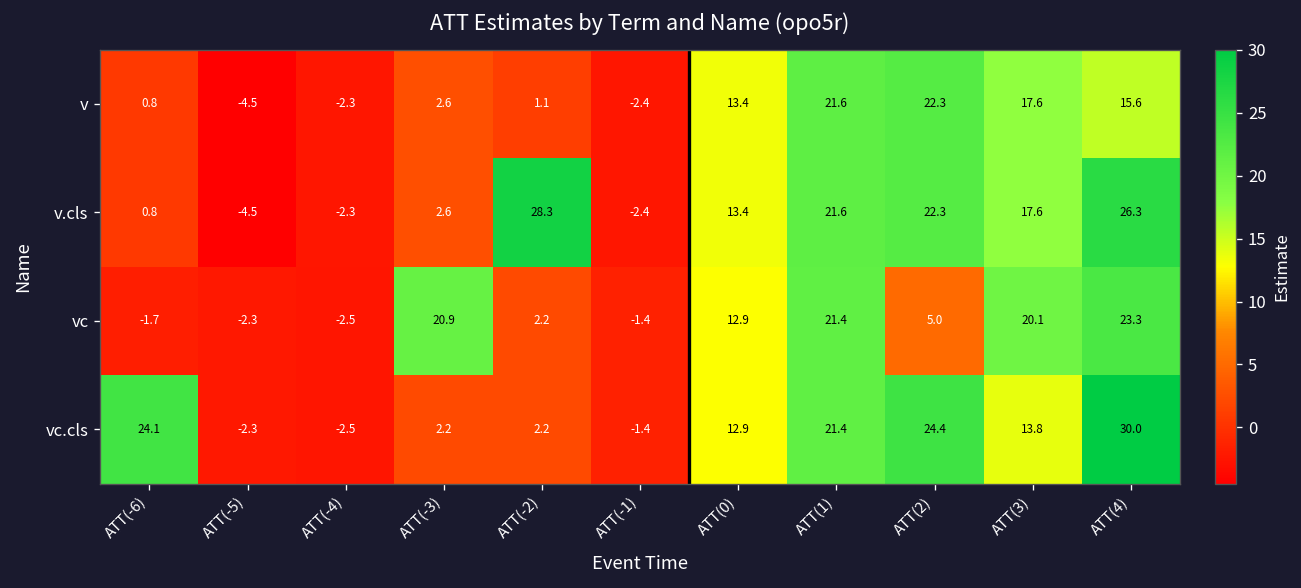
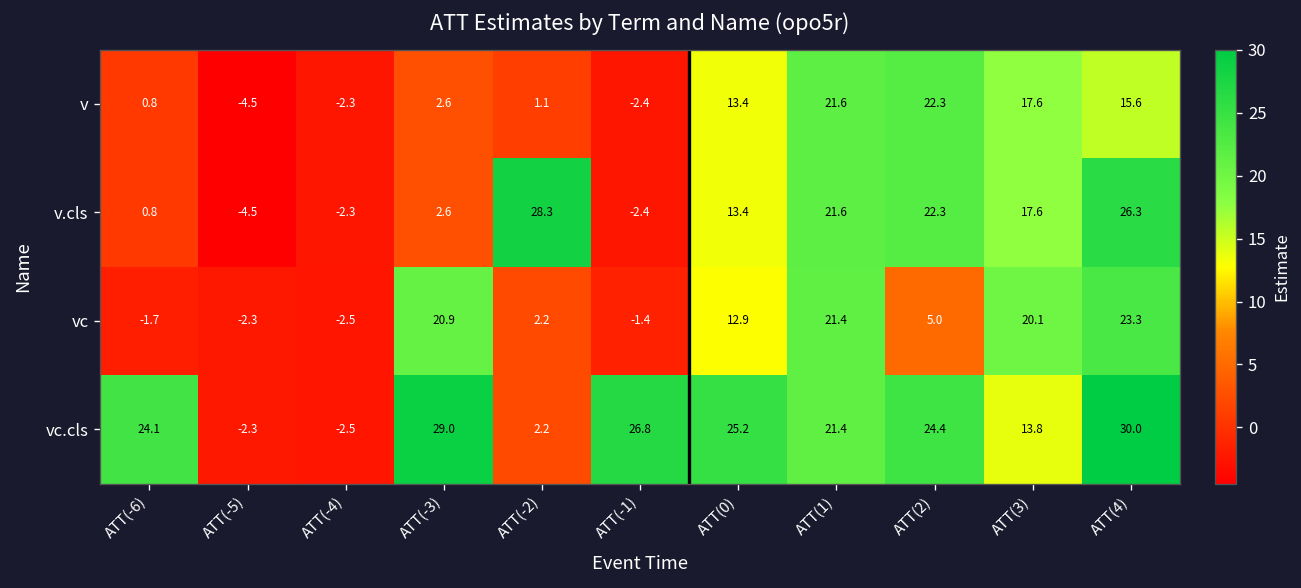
  {
    "v": {
      "ATT(-6)": 0.8,
      "ATT(-5)": -4.5,
      "ATT(-4)": -2.3,
      "ATT(-3)": 2.6,
      "ATT(-2)": 1.1,
      "ATT(-1)": -2.4,
      "ATT(0)": 13.4,
      "ATT(1)": 21.6,
      "ATT(2)": 22.3,
      "ATT(3)": 17.6,
      "ATT(4)": 15.6
    },
    "v.cls": {
      "ATT(-6)": 0.8,
      "ATT(-5)": -4.5,
      "ATT(-4)": -2.3,
      "ATT(-3)": 2.6,
      "ATT(-2)": 28.3,
      "ATT(-1)": -2.4,
      "ATT(0)": 13.4,
      "ATT(1)": 21.6,
      "ATT(2)": 22.3,
      "ATT(3)": 17.6,
      "ATT(4)": 26.3
    },
    "vc": {
      "ATT(-6)": -1.7,
      "ATT(-5)": -2.3,
      "ATT(-4)": -2.5,
      "ATT(-3)": 20.9,
      "ATT(-2)": 2.2,
      "ATT(-1)": -1.4,
      "ATT(0)": 12.9,
      "ATT(1)": 21.4,
      "ATT(2)": 5.0,
      "ATT(3)": 20.1,
      "ATT(4)": 23.3
    },
    "vc.cls": {
      "ATT(-6)": 24.1,
      "ATT(-5)": -2.3,
      "ATT(-4)": -2.5,
-     "ATT(-3)": 2.2,
+     "ATT(-3)": 29.0,
      "ATT(-2)": 2.2,
-     "ATT(-1)": -1.4,
-     "ATT(0)": 12.9,
+     "ATT(-1)": 26.8,
+     "ATT(0)": 25.2,
      "ATT(1)": 21.4,
      "ATT(2)": 24.4,
      "ATT(3)": 13.8,
      "ATT(4)": 30.0
    }
  }
